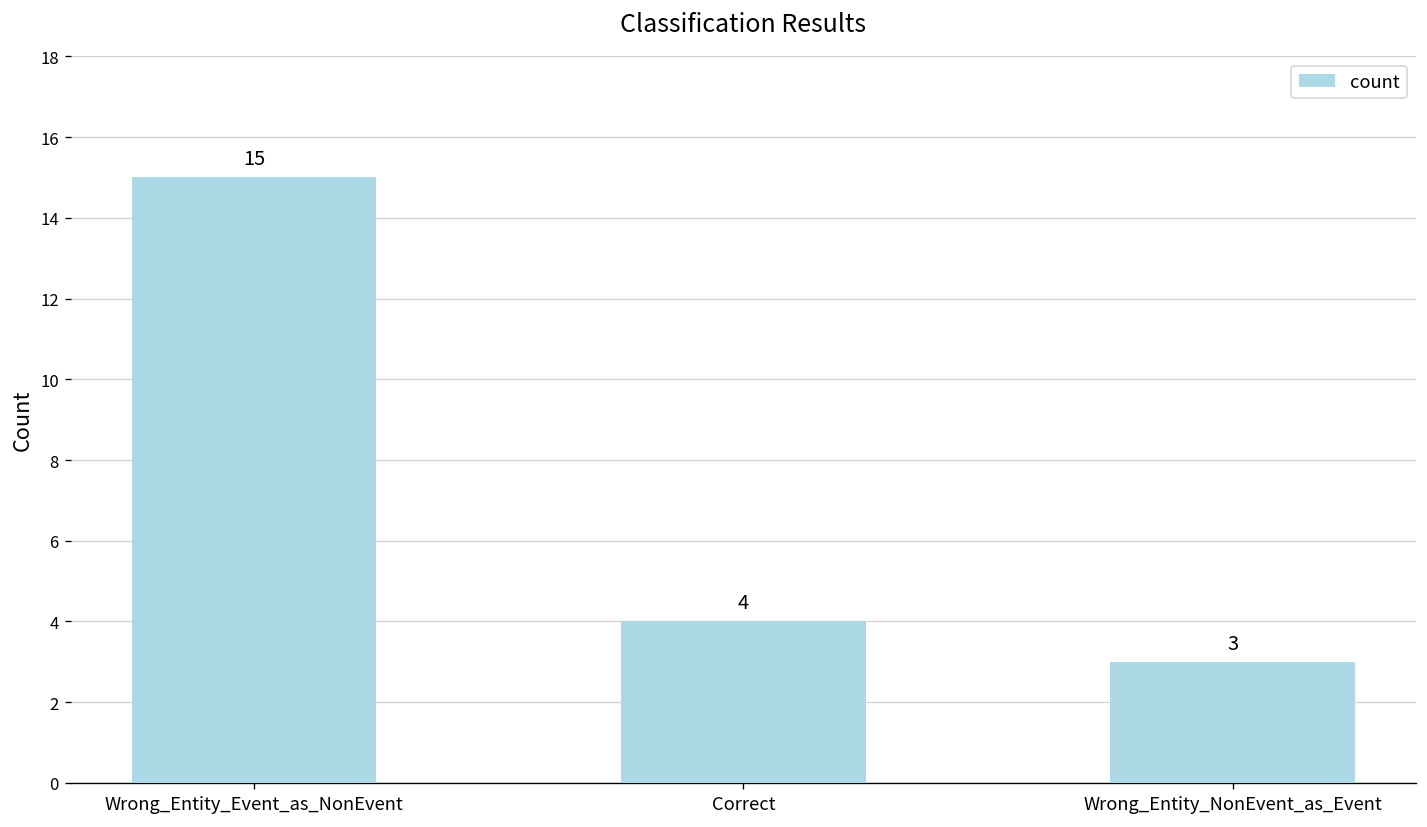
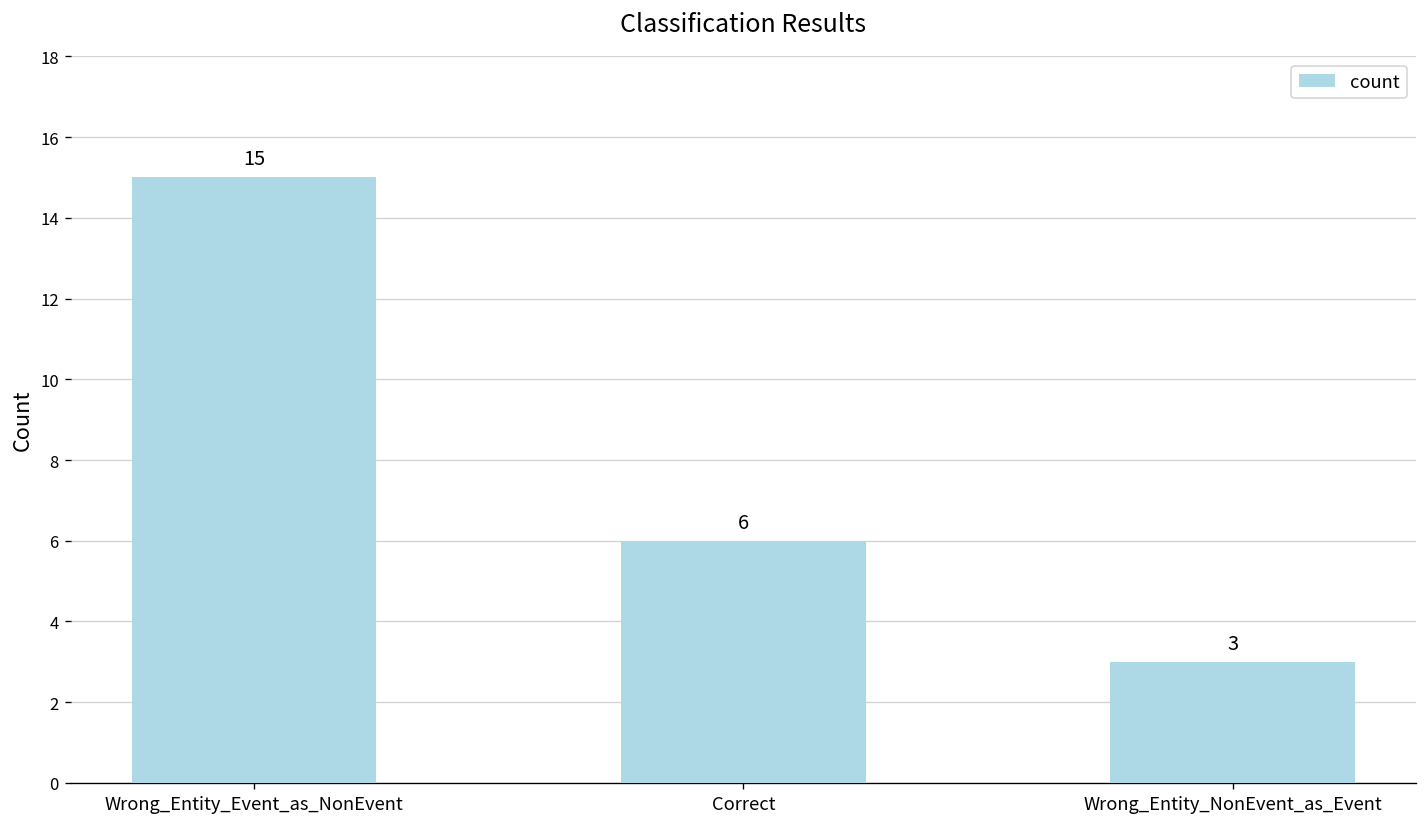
  {
    "Wrong_Entity_Event_as_NonEvent": 15,
-   "Correct": 4,
+   "Correct": 6,
    "Wrong_Entity_NonEvent_as_Event": 3
  }
